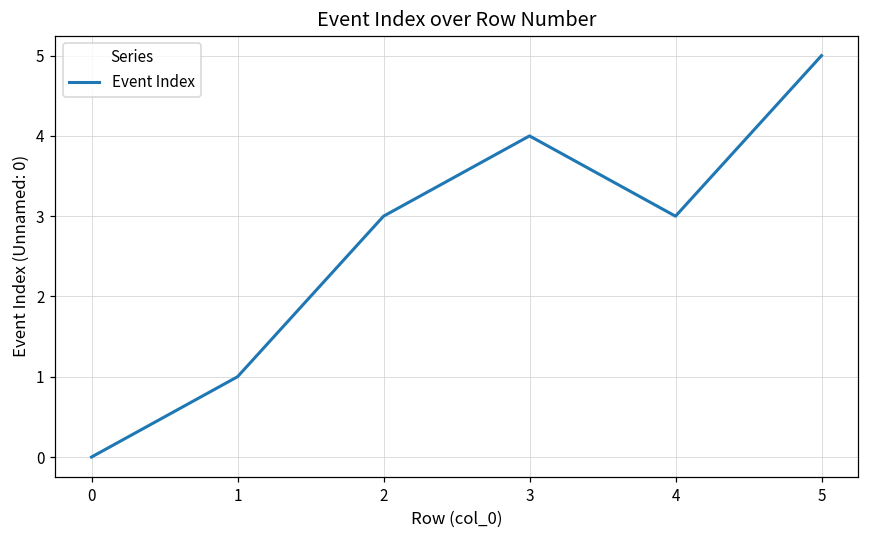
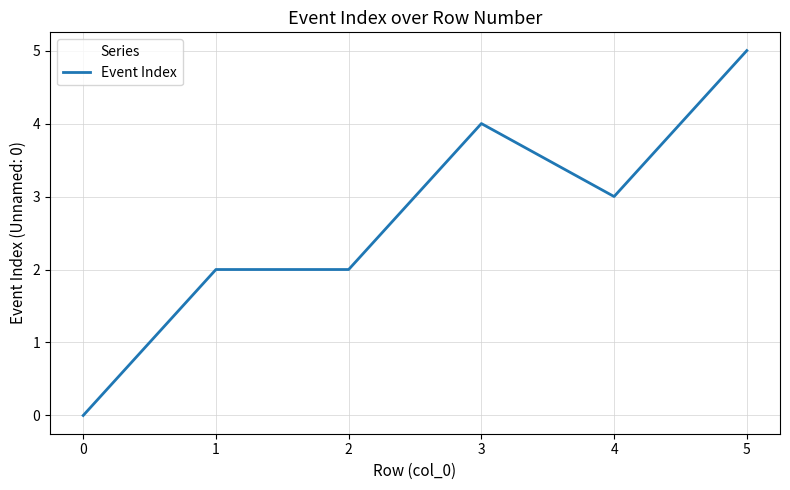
  {
    "0": 0,
-   "1": 1,
-   "2": 3,
+   "1": 2,
+   "2": 2,
    "3": 4,
    "4": 3,
    "5": 5
  }
